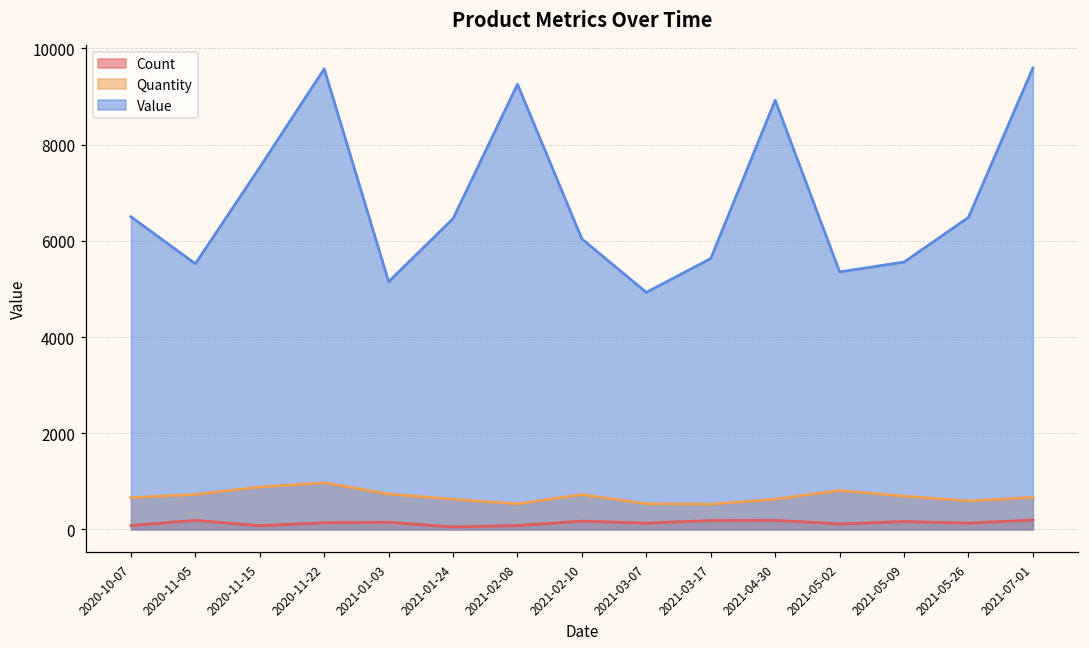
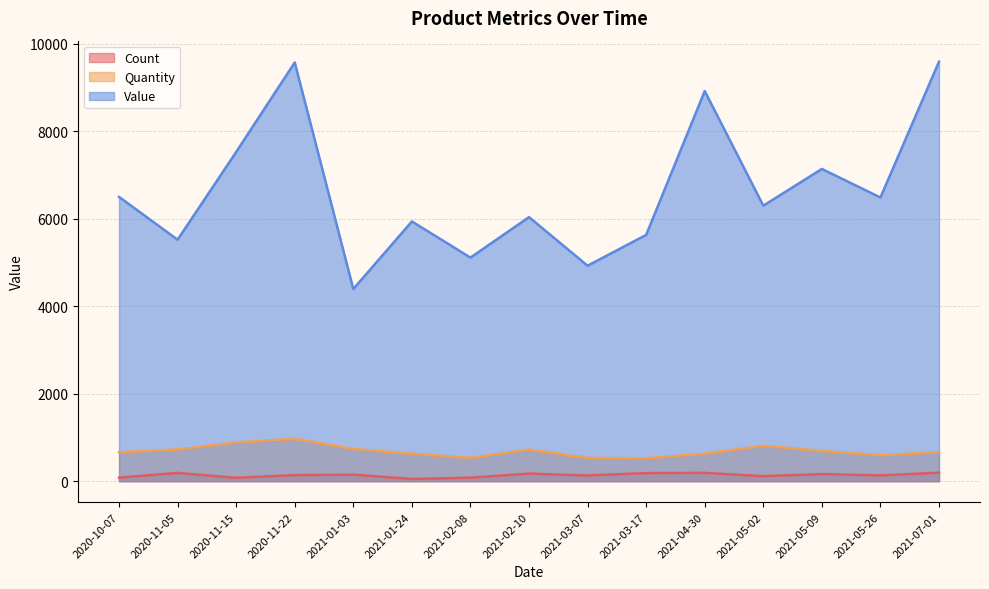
  {
    "Value": {
      "2020-10-07": 6500,
      "2020-11-05": 5500,
      "2020-11-15": 7500,
      "2020-11-22": 9600,
-     "2021-01-03": 5200,
-     "2021-01-24": 6500,
-     "2021-02-08": 9300,
+     "2021-01-03": 4400,
+     "2021-01-24": 5900,
+     "2021-02-08": 5100,
      "2021-02-10": 6000,
      "2021-03-07": 4900,
      "2021-03-17": 5600,
      "2021-04-30": 8900,
-     "2021-05-02": 5400,
-     "2021-05-09": 5600,
+     "2021-05-02": 6300,
+     "2021-05-09": 7100,
      "2021-05-26": 6500,
      "2021-07-01": 9600
    }
  }
